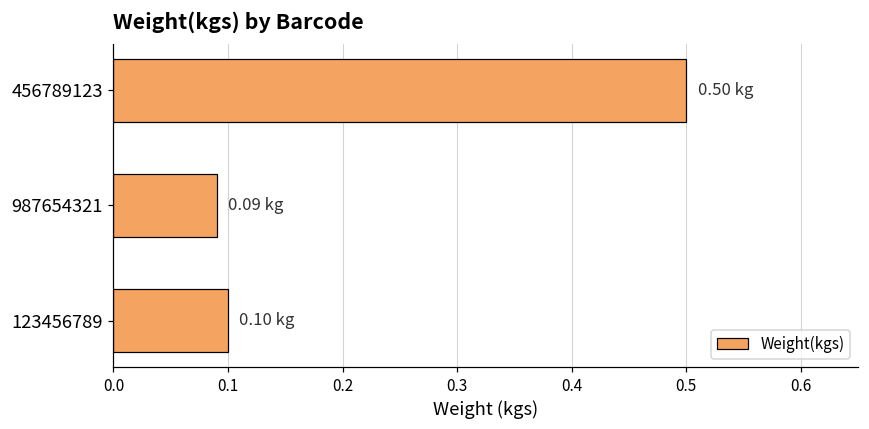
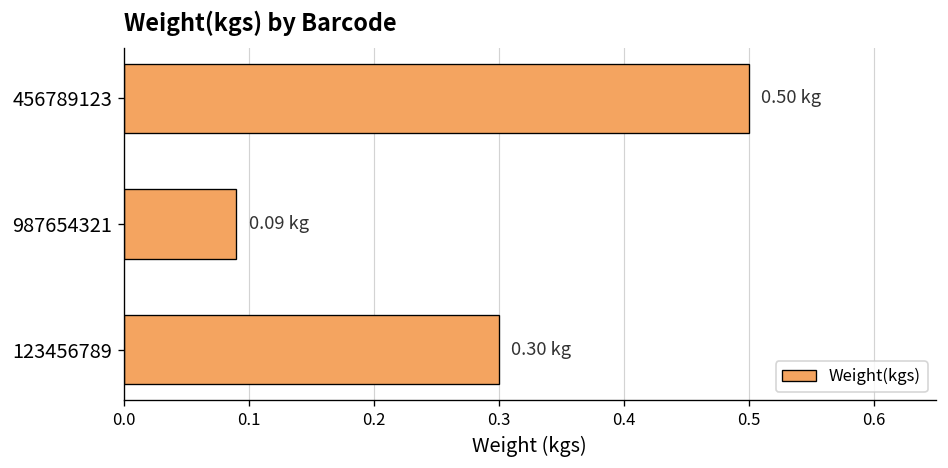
  {
    "456789123": 0.50,
    "987654321": 0.09,
-   "123456789": 0.10
+   "123456789": 0.30
  }
